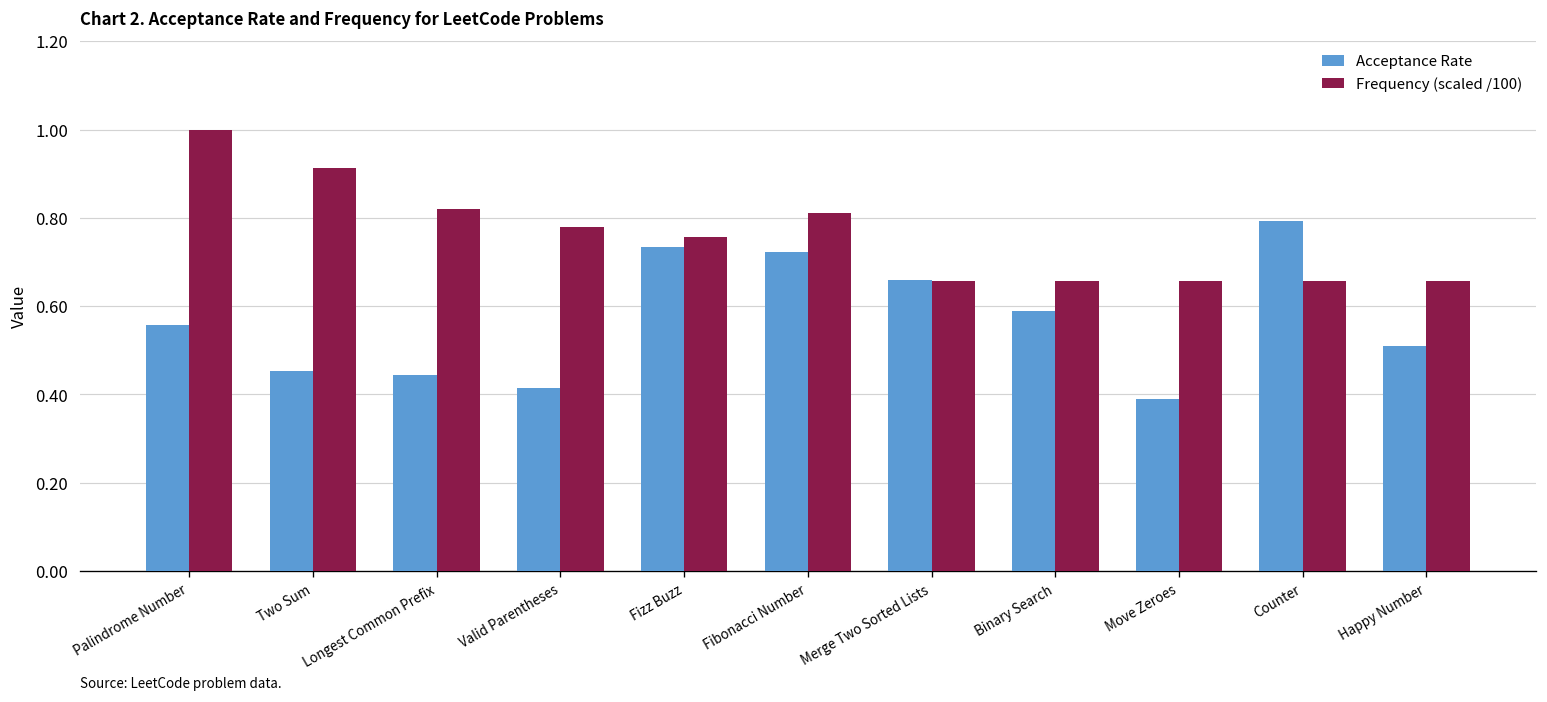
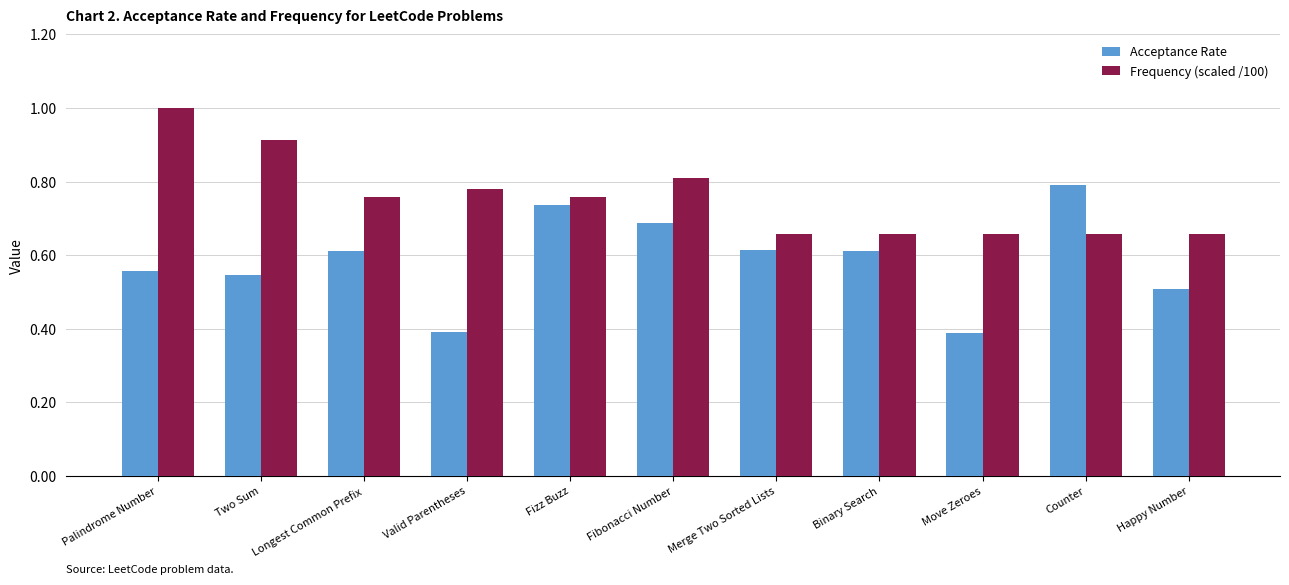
  {
    "Acceptance Rate": {
      "Palindrome Number": 0.56,
-     "Two Sum": 0.45,
-     "Longest Common Prefix": 0.44,
-     "Valid Parentheses": 0.42,
+     "Two Sum": 0.55,
+     "Longest Common Prefix": 0.61,
+     "Valid Parentheses": 0.39,
      "Fizz Buzz": 0.74,
-     "Fibonacci Number": 0.72,
-     "Merge Two Sorted Lists": 0.66,
-     "Binary Search": 0.59,
+     "Fibonacci Number": 0.69,
+     "Merge Two Sorted Lists": 0.61,
+     "Binary Search": 0.61,
      "Move Zeroes": 0.39,
      "Counter": 0.79,
      "Happy Number": 0.51
    },
    "Frequency (scaled /100)": {
      "Palindrome Number": 1.00,
      "Two Sum": 0.91,
-     "Longest Common Prefix": 0.82,
+     "Longest Common Prefix": 0.76,
      "Valid Parentheses": 0.78,
      "Fizz Buzz": 0.76,
      "Fibonacci Number": 0.81,
      "Merge Two Sorted Lists": 0.66,
      "Binary Search": 0.66,
      "Move Zeroes": 0.66,
      "Counter": 0.66,
      "Happy Number": 0.66
    }
  }
